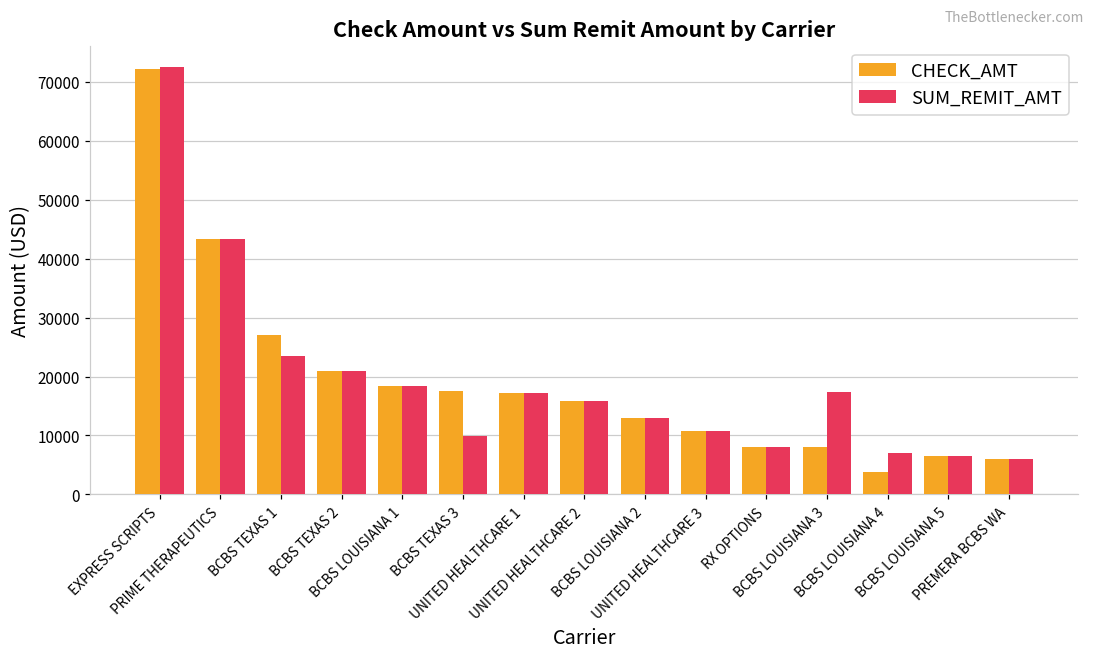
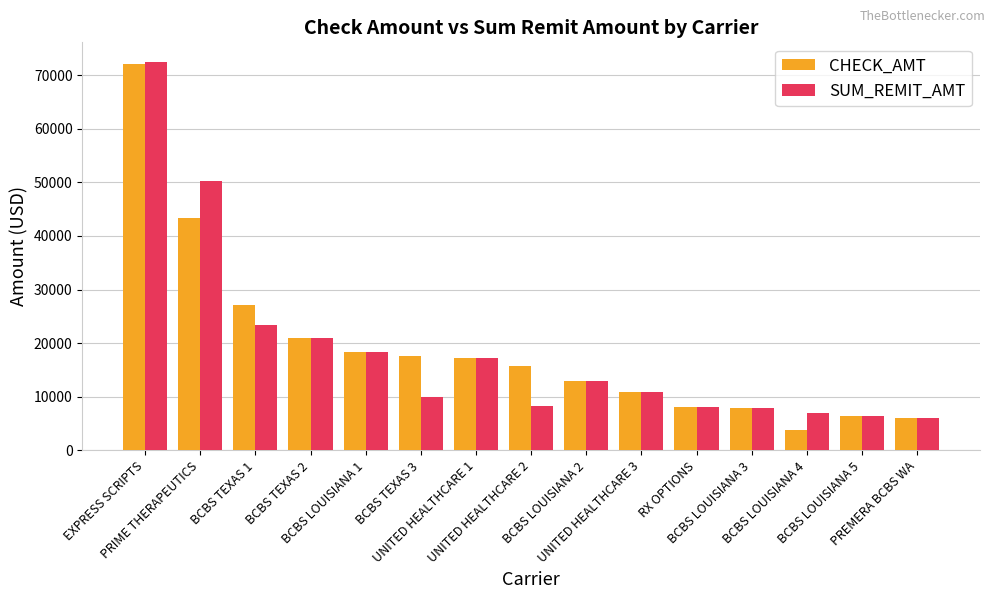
  {
    "CHECK_AMT": {
      "EXPRESS SCRIPTS": 72000,
      "PRIME THERAPEUTICS": 43000,
      "BCBS TEXAS 1": 27000,
      "BCBS TEXAS 2": 21000,
      "BCBS LOUISIANA 1": 18000,
      "BCBS TEXAS 3": 18000,
      "UNITED HEALTHCARE 1": 17000,
      "UNITED HEALTHCARE 2": 16000,
      "BCBS LOUISIANA 2": 13000,
      "UNITED HEALTHCARE 3": 11000,
      "RX OPTIONS": 8000,
      "BCBS LOUISIANA 3": 8000,
      "BCBS LOUISIANA 4": 4000,
      "BCBS LOUISIANA 5": 6000,
      "PREMERA BCBS WA": 6000
    },
    "SUM_REMIT_AMT": {
      "EXPRESS SCRIPTS": 73000,
-     "PRIME THERAPEUTICS": 43000,
+     "PRIME THERAPEUTICS": 50000,
      "BCBS TEXAS 1": 23000,
      "BCBS TEXAS 2": 21000,
      "BCBS LOUISIANA 1": 18000,
      "BCBS TEXAS 3": 10000,
      "UNITED HEALTHCARE 1": 17000,
-     "UNITED HEALTHCARE 2": 16000,
+     "UNITED HEALTHCARE 2": 8000,
      "BCBS LOUISIANA 2": 13000,
      "UNITED HEALTHCARE 3": 11000,
      "RX OPTIONS": 8000,
-     "BCBS LOUISIANA 3": 17000,
+     "BCBS LOUISIANA 3": 8000,
      "BCBS LOUISIANA 4": 7000,
      "BCBS LOUISIANA 5": 6000,
      "PREMERA BCBS WA": 6000
    }
  }
